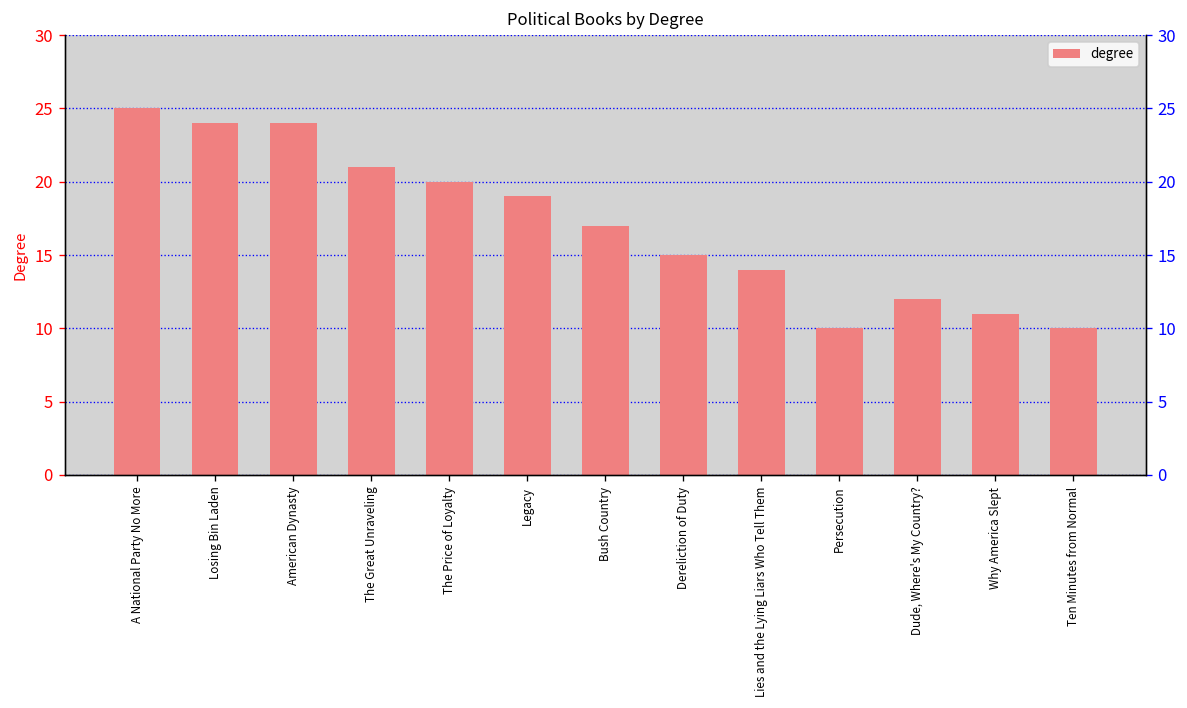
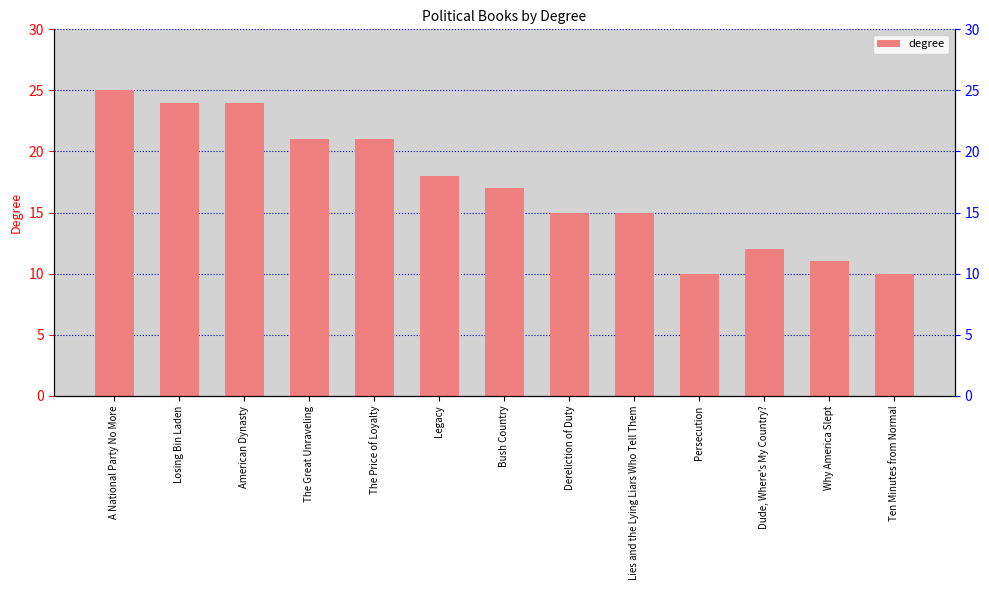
  {
    "A National Party No More": 25,
    "Losing Bin Laden": 24,
    "American Dynasty": 24,
    "The Great Unraveling": 21,
-   "The Price of Loyalty": 20,
-   "Legacy": 19,
+   "The Price of Loyalty": 21,
+   "Legacy": 18,
    "Bush Country": 17,
    "Dereliction of Duty": 15,
-   "Lies and the Lying Liars Who Tell Them": 14,
+   "Lies and the Lying Liars Who Tell Them": 15,
    "Persecution": 10,
    "Dude, Where's My Country?": 12,
    "Why America Slept": 11,
    "Ten Minutes from Normal": 10
  }
